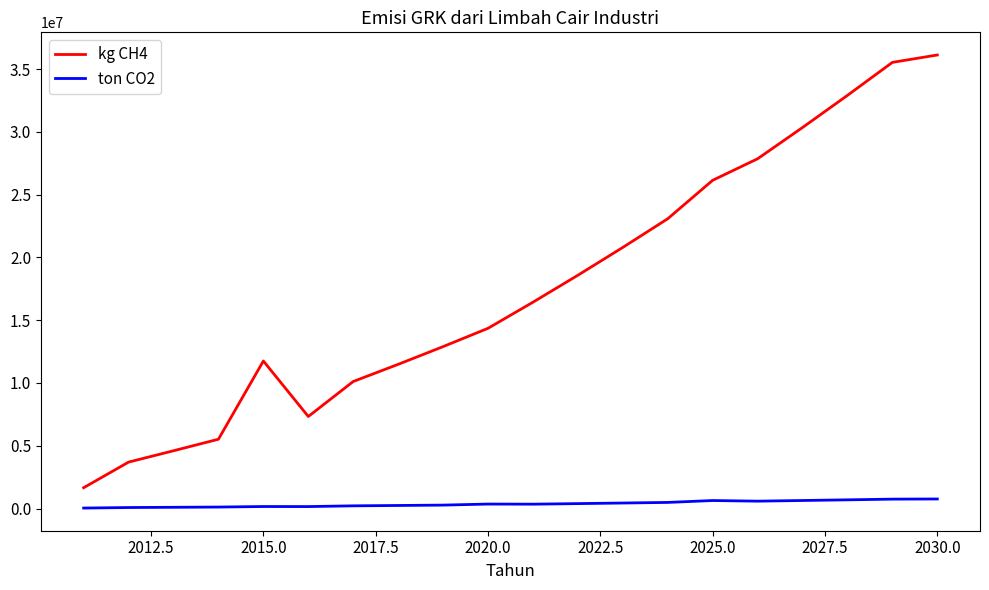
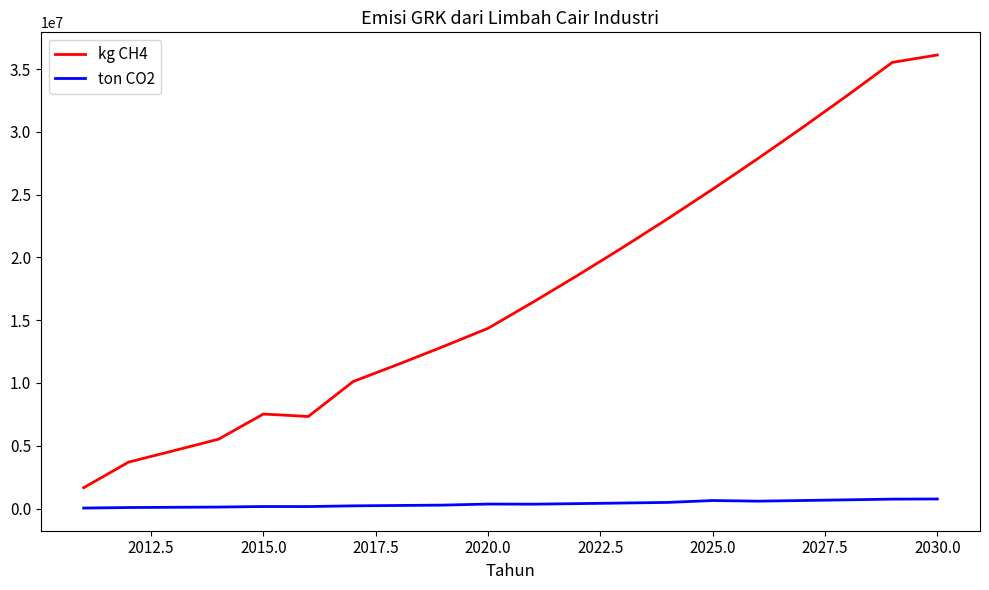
  {
    "kg CH4": {
-     "2015.0": 11700000,
+     "2015.0": 7500000,
      "2020.0": 14400000,
-     "2025.0": 26100000,
+     "2025.0": 25400000,
      "2030.0": 36100000
    },
    "ton CO2": {
      "2015.0": 200000,
      "2020.0": 400000,
      "2025.0": 600000,
      "2030.0": 800000
    }
  }
